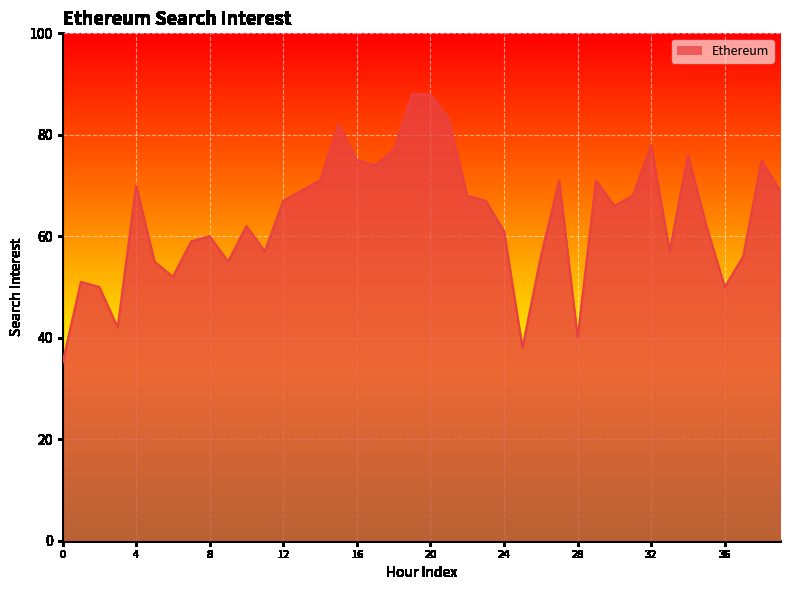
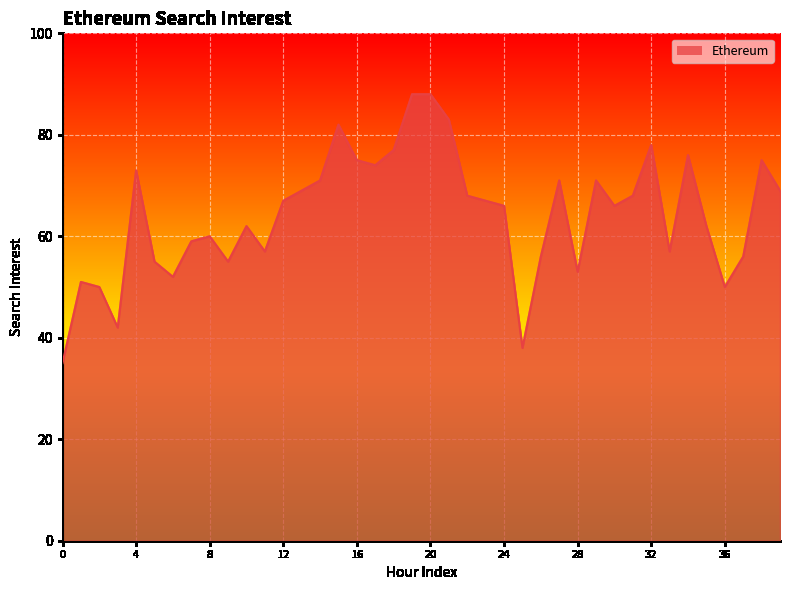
  {
    "0": 35,
-   "4": 70,
+   "4": 73,
    "12": 67,
    "16": 75,
    "20": 88,
-   "24": 61,
-   "28": 40,
+   "24": 66,
+   "28": 53,
    "32": 78,
    "36": 50
  }
